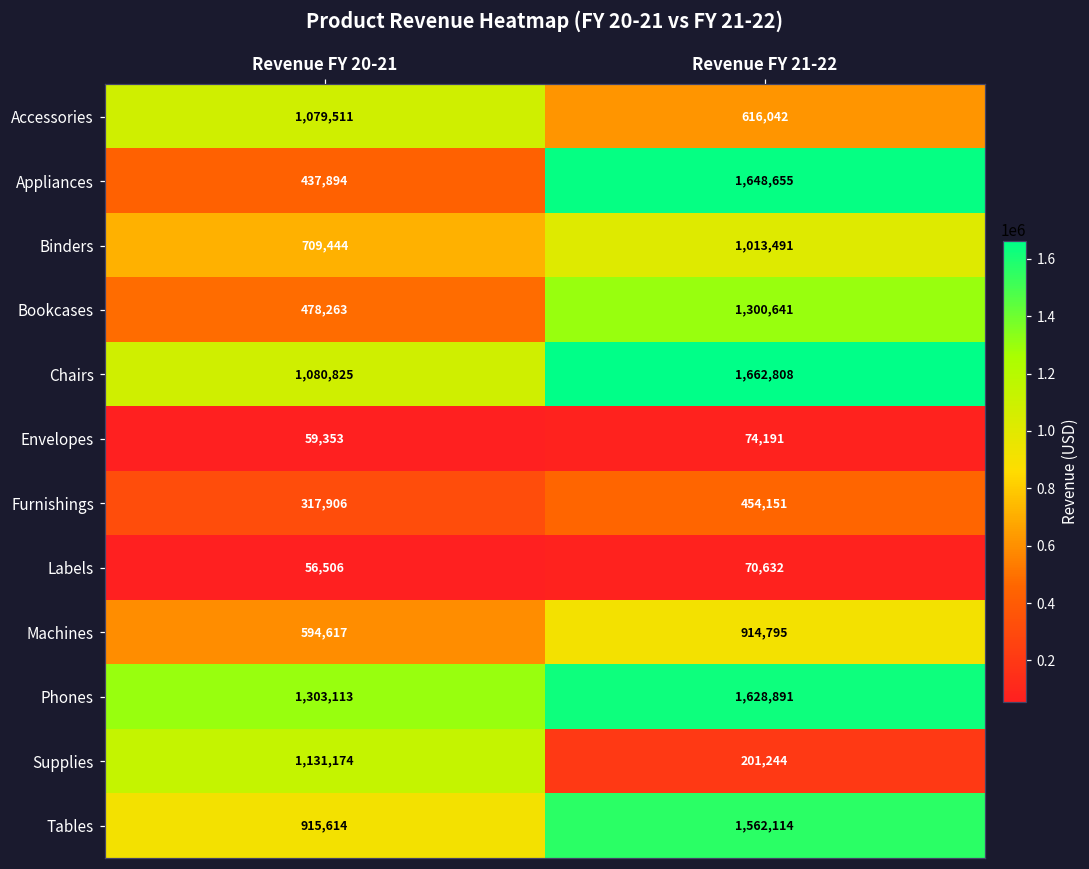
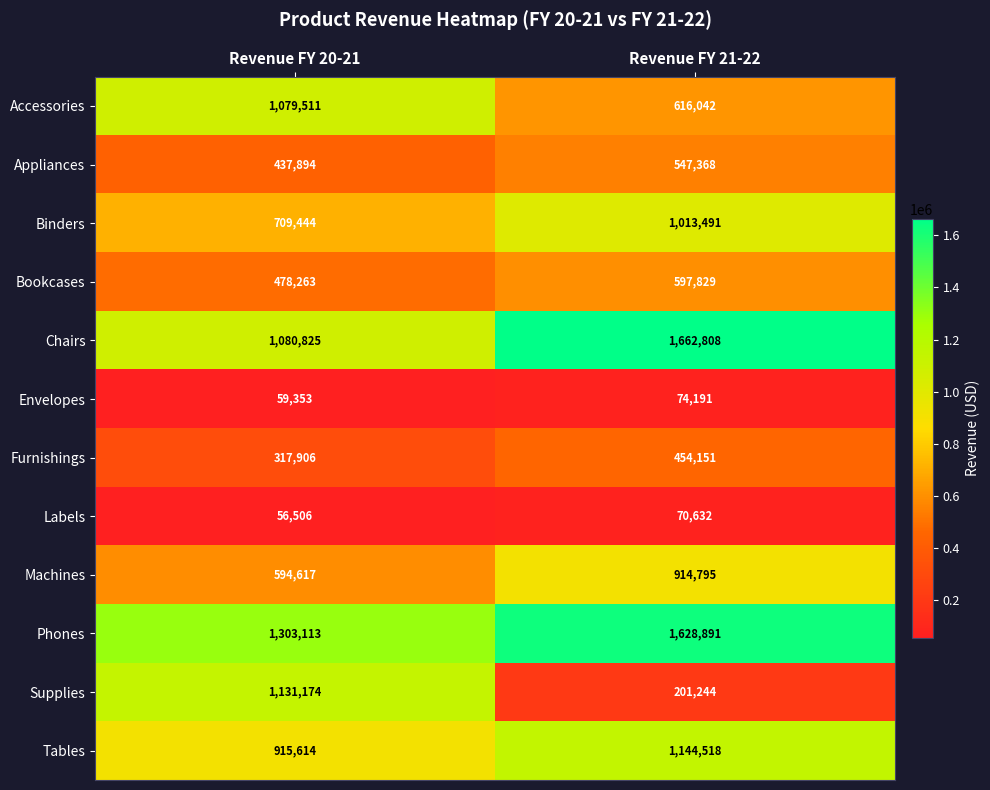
  {
    "Accessories": {
      "Revenue FY 20-21": "1,079,511",
      "Revenue FY 21-22": "616,042"
    },
    "Appliances": {
      "Revenue FY 20-21": "437,894",
-     "Revenue FY 21-22": "1,648,655"
+     "Revenue FY 21-22": "547,368"
    },
    "Binders": {
      "Revenue FY 20-21": "709,444",
      "Revenue FY 21-22": "1,013,491"
    },
    "Bookcases": {
      "Revenue FY 20-21": "478,263",
-     "Revenue FY 21-22": "1,300,641"
+     "Revenue FY 21-22": "597,829"
    },
    "Chairs": {
      "Revenue FY 20-21": "1,080,825",
      "Revenue FY 21-22": "1,662,808"
    },
    "Envelopes": {
      "Revenue FY 20-21": "59,353",
      "Revenue FY 21-22": "74,191"
    },
    "Furnishings": {
      "Revenue FY 20-21": "317,906",
      "Revenue FY 21-22": "454,151"
    },
    "Labels": {
      "Revenue FY 20-21": "56,506",
      "Revenue FY 21-22": "70,632"
    },
    "Machines": {
      "Revenue FY 20-21": "594,617",
      "Revenue FY 21-22": "914,795"
    },
    "Phones": {
      "Revenue FY 20-21": "1,303,113",
      "Revenue FY 21-22": "1,628,891"
    },
    "Supplies": {
      "Revenue FY 20-21": "1,131,174",
      "Revenue FY 21-22": "201,244"
    },
    "Tables": {
      "Revenue FY 20-21": "915,614",
-     "Revenue FY 21-22": "1,562,114"
+     "Revenue FY 21-22": "1,144,518"
    }
  }
